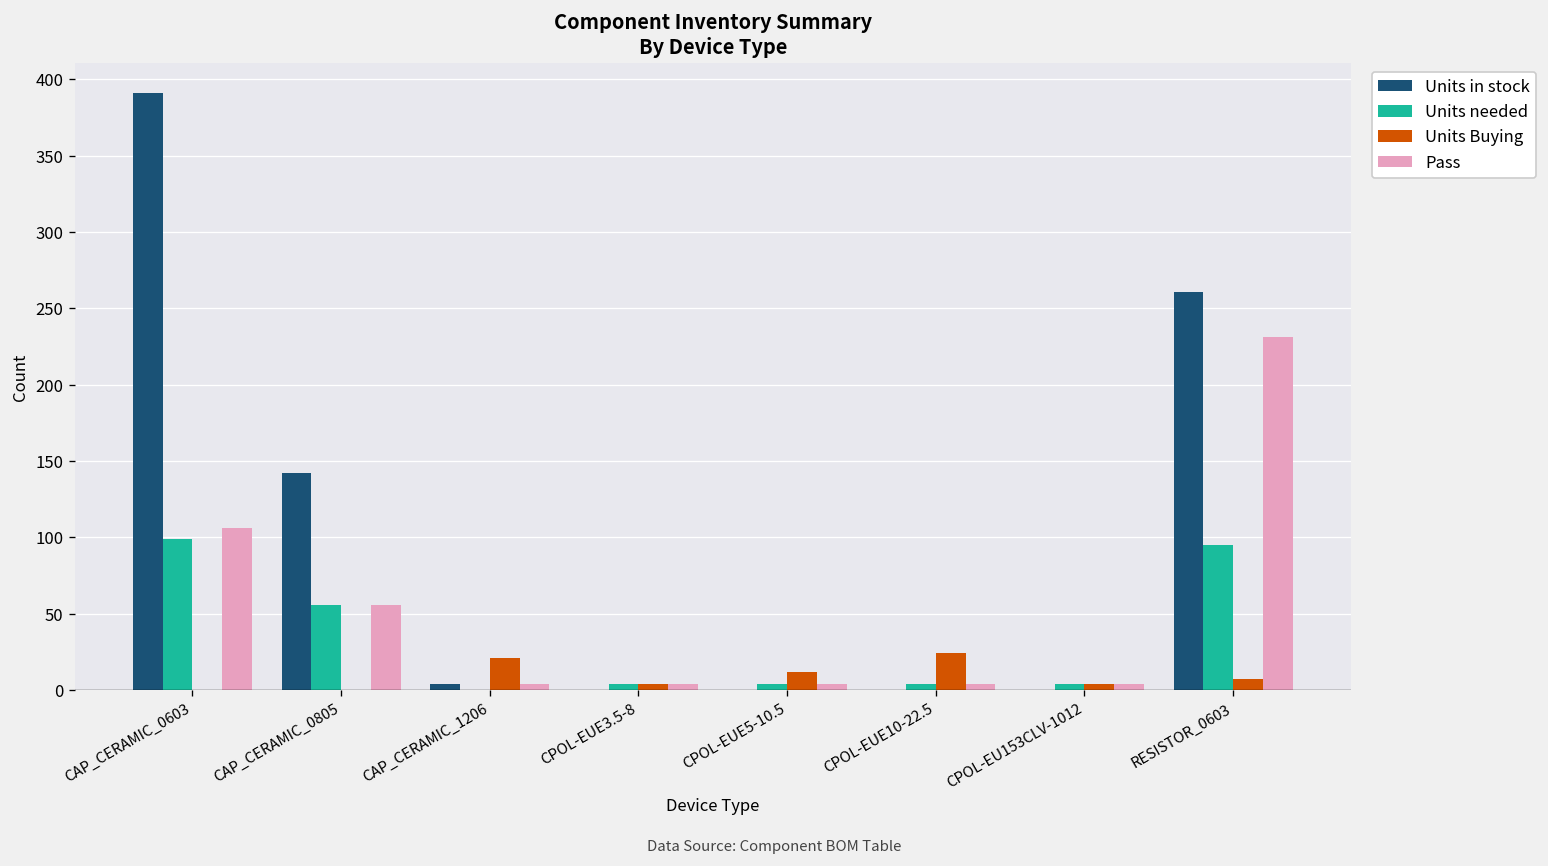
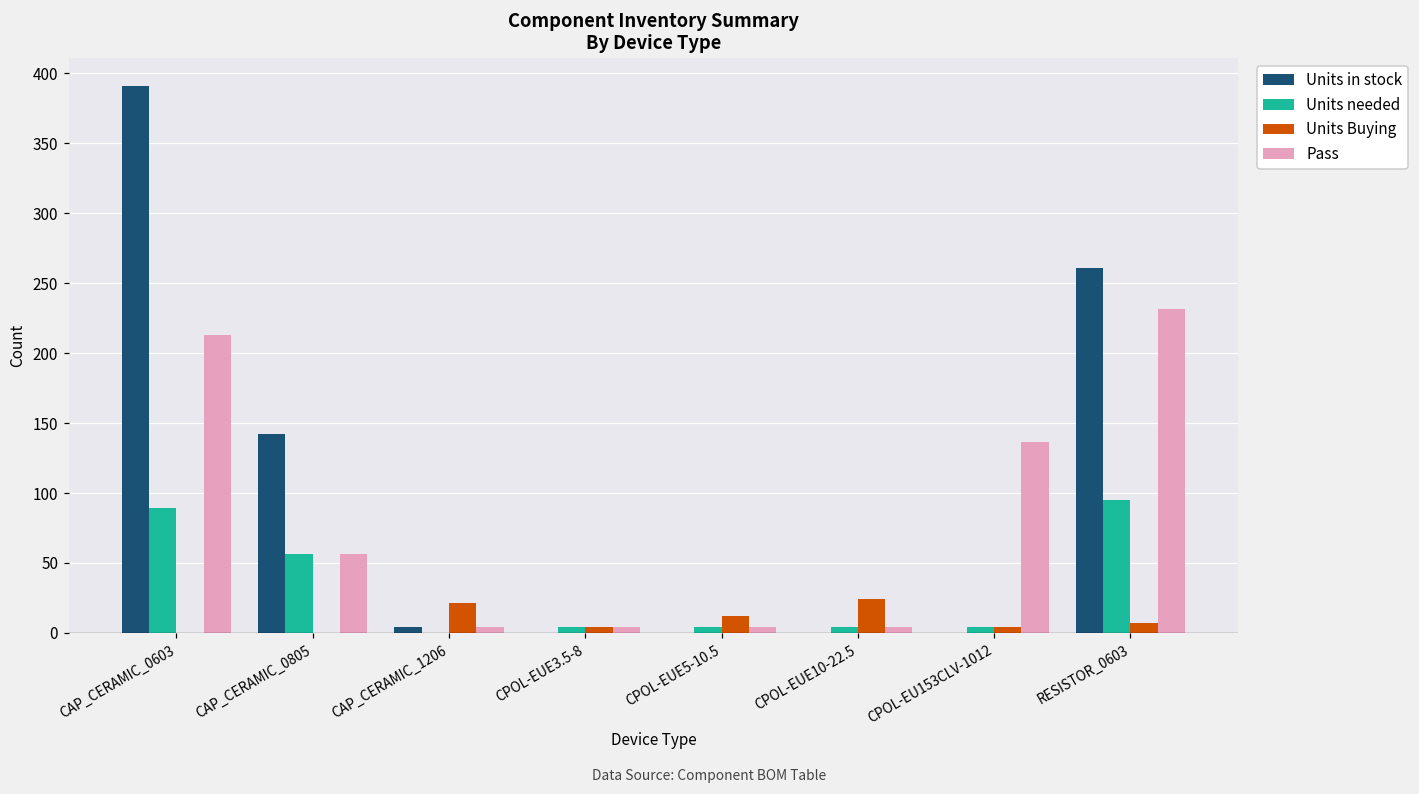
  {
    "Units in stock": {
      "CAP_CERAMIC_0603": 391,
      "CAP_CERAMIC_0805": 142,
      "CAP_CERAMIC_1206": 4,
      "CPOL-EUE3.5-8": 0,
      "CPOL-EUE5-10.5": 0,
      "CPOL-EUE10-22.5": 0,
      "CPOL-EU153CLV-1012": 0,
      "RESISTOR_0603": 261
    },
    "Units needed": {
-     "CAP_CERAMIC_0603": 99,
+     "CAP_CERAMIC_0603": 89,
      "CAP_CERAMIC_0805": 56,
      "CAP_CERAMIC_1206": 0,
      "CPOL-EUE3.5-8": 4,
      "CPOL-EUE5-10.5": 4,
      "CPOL-EUE10-22.5": 4,
      "CPOL-EU153CLV-1012": 4,
      "RESISTOR_0603": 95
    },
    "Units Buying": {
      "CAP_CERAMIC_0603": 0,
      "CAP_CERAMIC_0805": 0,
      "CAP_CERAMIC_1206": 21,
      "CPOL-EUE3.5-8": 4,
      "CPOL-EUE5-10.5": 12,
      "CPOL-EUE10-22.5": 24,
      "CPOL-EU153CLV-1012": 4,
      "RESISTOR_0603": 7
    },
    "Pass": {
-     "CAP_CERAMIC_0603": 106,
+     "CAP_CERAMIC_0603": 213,
      "CAP_CERAMIC_0805": 56,
      "CAP_CERAMIC_1206": 4,
      "CPOL-EUE3.5-8": 4,
      "CPOL-EUE5-10.5": 4,
      "CPOL-EUE10-22.5": 4,
-     "CPOL-EU153CLV-1012": 4,
+     "CPOL-EU153CLV-1012": 136,
      "RESISTOR_0603": 231
    }
  }
